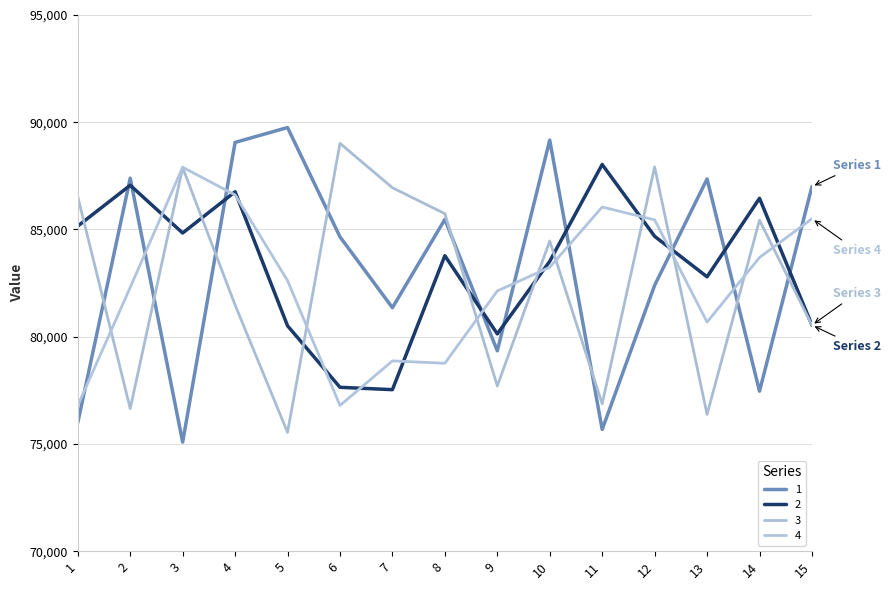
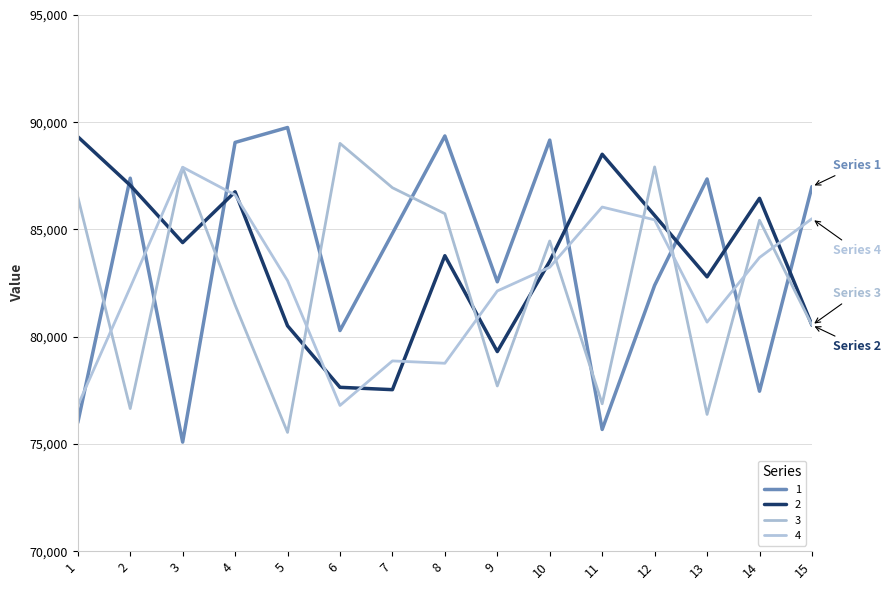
  {
    "1": {
      "1": "76,000",
      "2": "87,400",
      "3": "75,100",
      "4": "89,100",
      "5": "89,800",
-     "6": "84,700",
-     "7": "81,400",
-     "8": "85,500",
-     "9": "79,300",
+     "6": "80,300",
+     "7": "84,800",
+     "8": "89,400",
+     "9": "82,600",
      "10": "89,200",
      "11": "75,700",
      "12": "82,400",
      "13": "87,400",
      "14": "77,500"
    },
    "2": {
-     "1": "85,200",
+     "1": "89,300",
      "2": "87,100",
-     "3": "84,800",
+     "3": "84,400",
      "4": "86,800",
      "5": "80,500",
      "6": "77,600",
      "7": "77,500",
      "8": "83,800",
-     "9": "80,100",
+     "9": "79,300",
      "10": "83,500",
-     "11": "88,000",
-     "12": "84,700",
+     "11": "88,500",
+     "12": "85,700",
      "13": "82,800",
      "14": "86,500"
    }
  }
